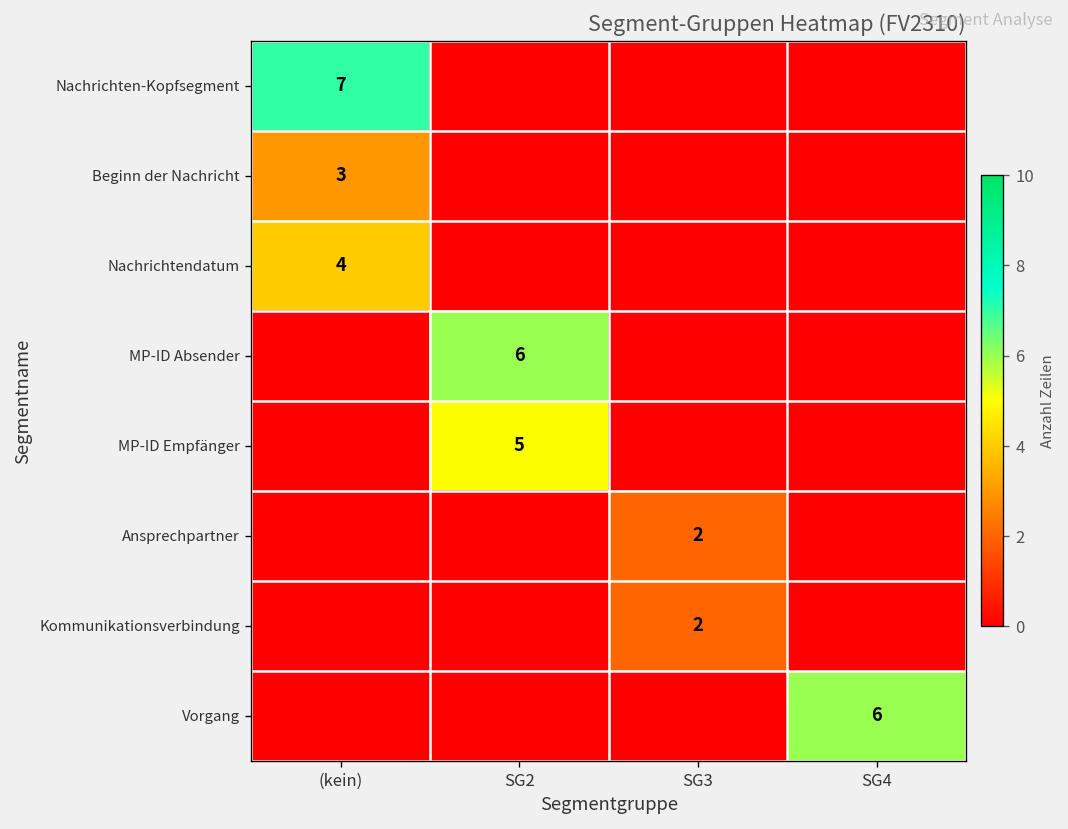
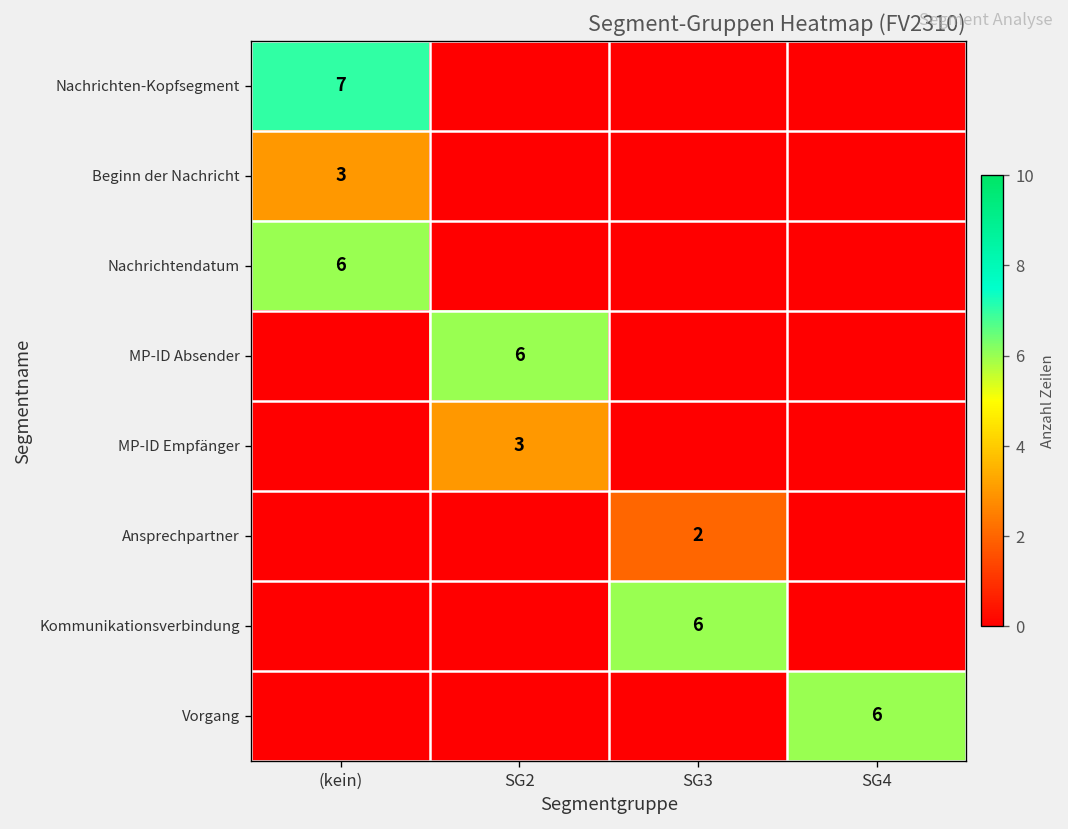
  {
    "Nachrichten-Kopfsegment": {
      "(kein)": 7
    },
    "Beginn der Nachricht": {
      "(kein)": 3
    },
    "Nachrichtendatum": {
-     "(kein)": 4
+     "(kein)": 6
    },
    "MP-ID Absender": {
      "SG2": 6
    },
    "MP-ID Empfänger": {
-     "SG2": 5
+     "SG2": 3
    },
    "Ansprechpartner": {
      "SG3": 2
    },
    "Kommunikationsverbindung": {
-     "SG3": 2
+     "SG3": 6
    },
    "Vorgang": {
      "SG4": 6
    }
  }
